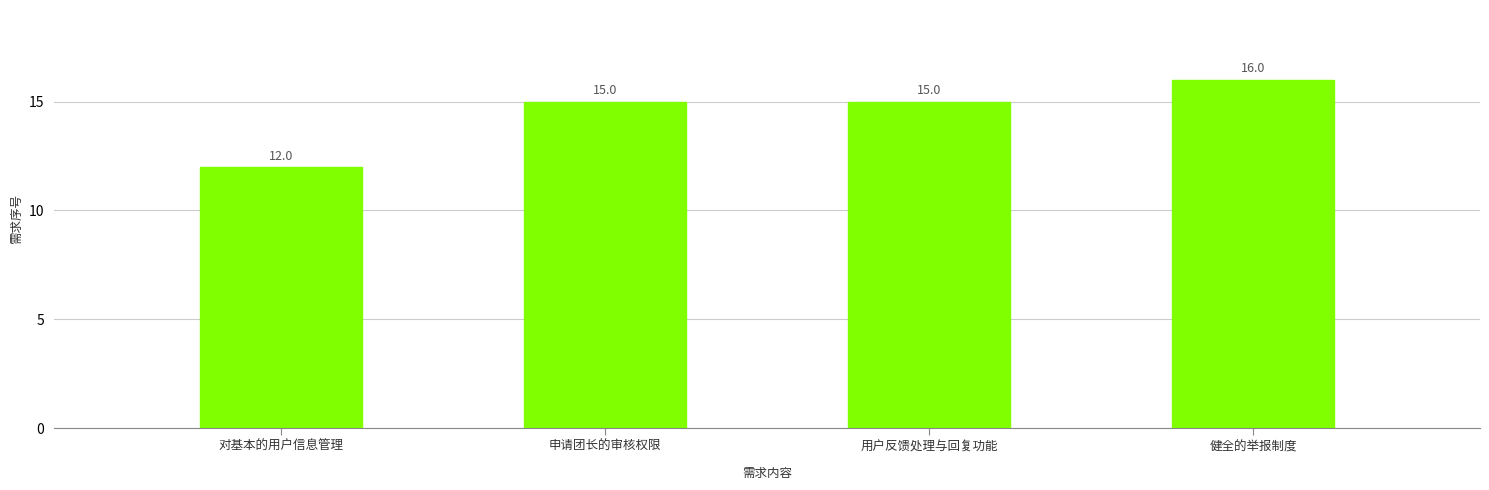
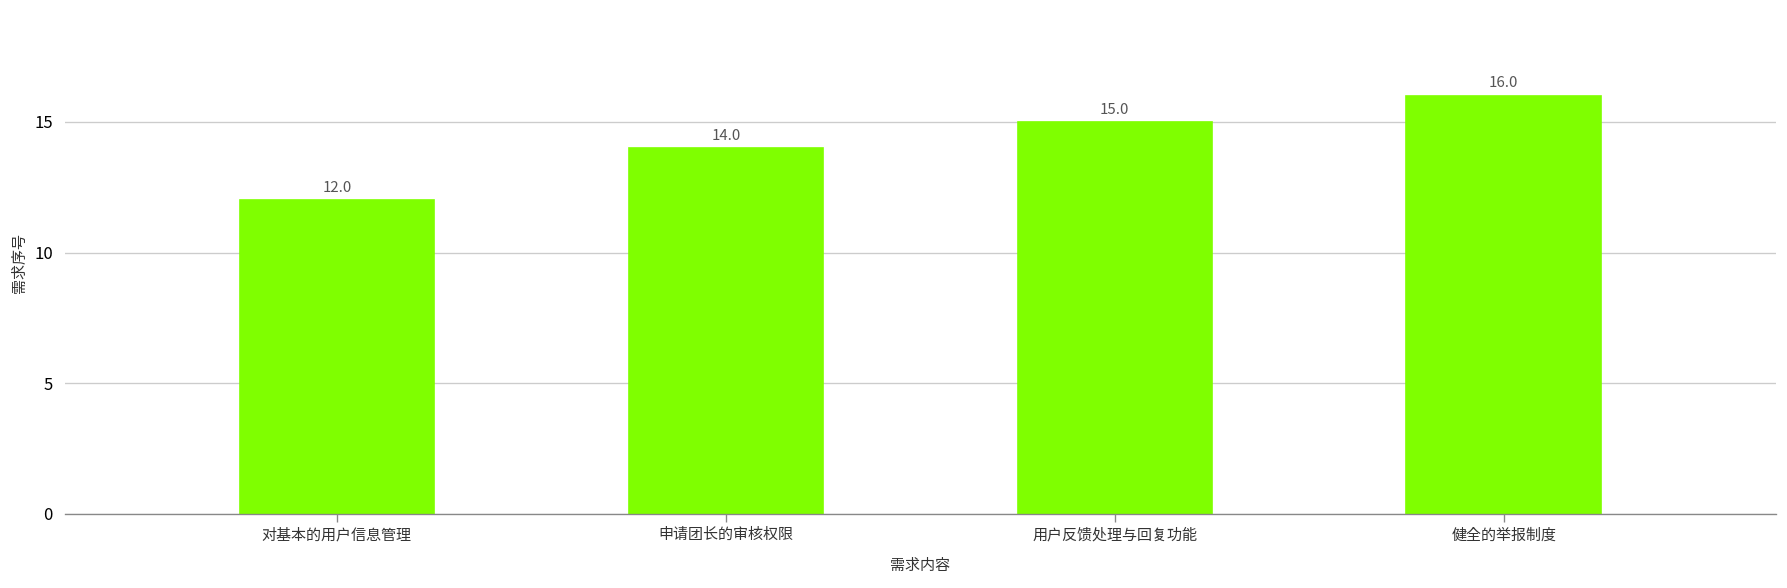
  {
    "对基本的用户信息管理": 12.0,
-   "申请团长的审核权限": 15.0,
+   "申请团长的审核权限": 14.0,
    "用户反馈处理与回复功能": 15.0,
    "健全的举报制度": 16.0
  }
